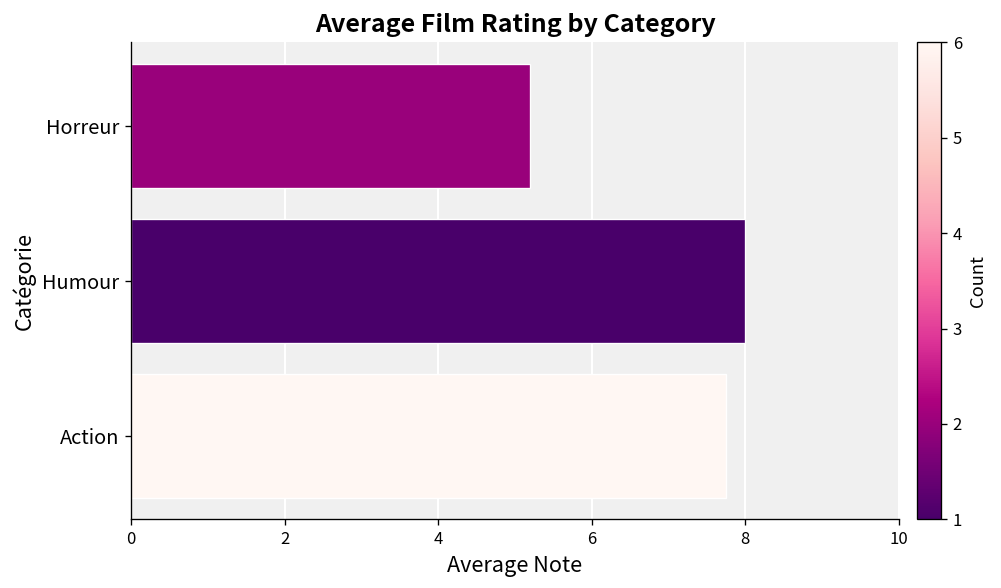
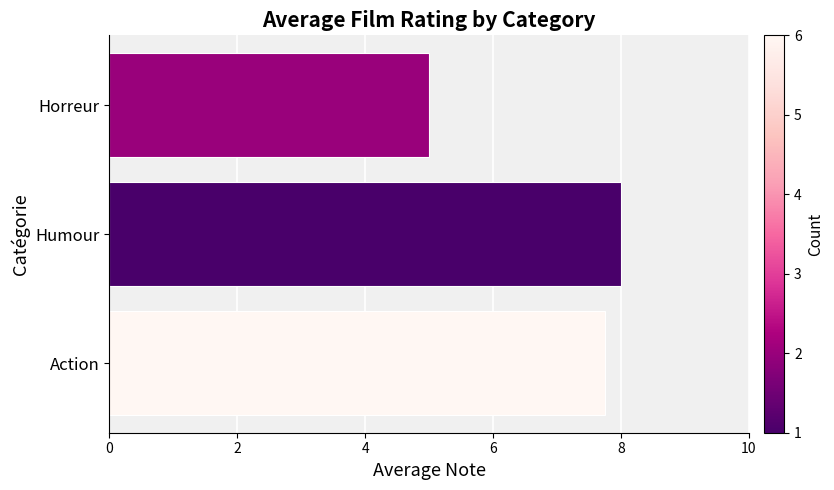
  {
-   "Horreur": 5.2,
+   "Horreur": 5.0,
    "Humour": 8.0,
    "Action": 7.8
  }
